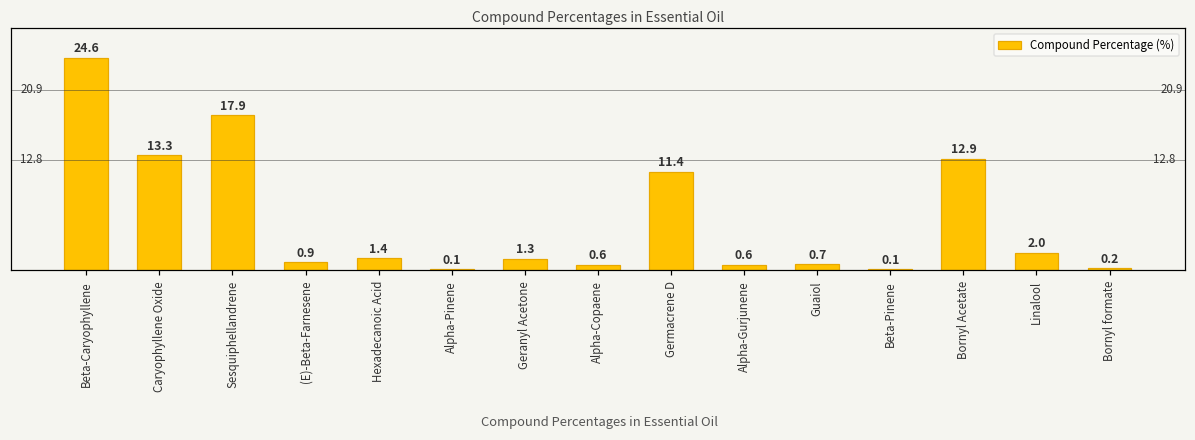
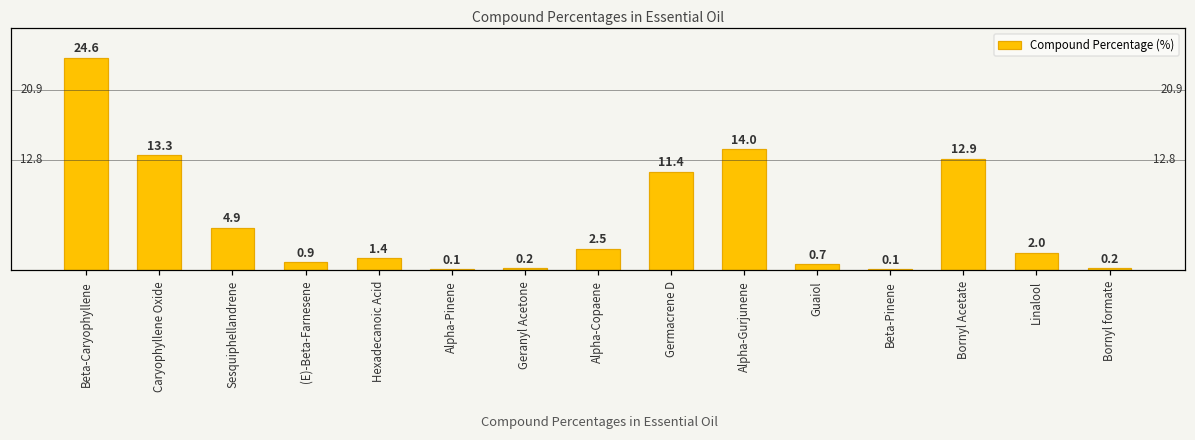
  {
    "Beta-Caryophyllene": 24.6,
    "Caryophyllene Oxide": 13.3,
-   "Sesquiphellandrene": 17.9,
+   "Sesquiphellandrene": 4.9,
    "(E)-Beta-Farnesene": 0.9,
    "Hexadecanoic Acid": 1.4,
    "Alpha-Pinene": 0.1,
-   "Geranyl Acetone": 1.3,
-   "Alpha-Copaene": 0.6,
+   "Geranyl Acetone": 0.2,
+   "Alpha-Copaene": 2.5,
    "Germacrene D": 11.4,
-   "Alpha-Gurjunene": 0.6,
+   "Alpha-Gurjunene": 14.0,
    "Guaiol": 0.7,
    "Beta-Pinene": 0.1,
    "Bornyl Acetate": 12.9,
    "Linalool": 2.0,
    "Bornyl formate": 0.2
  }
